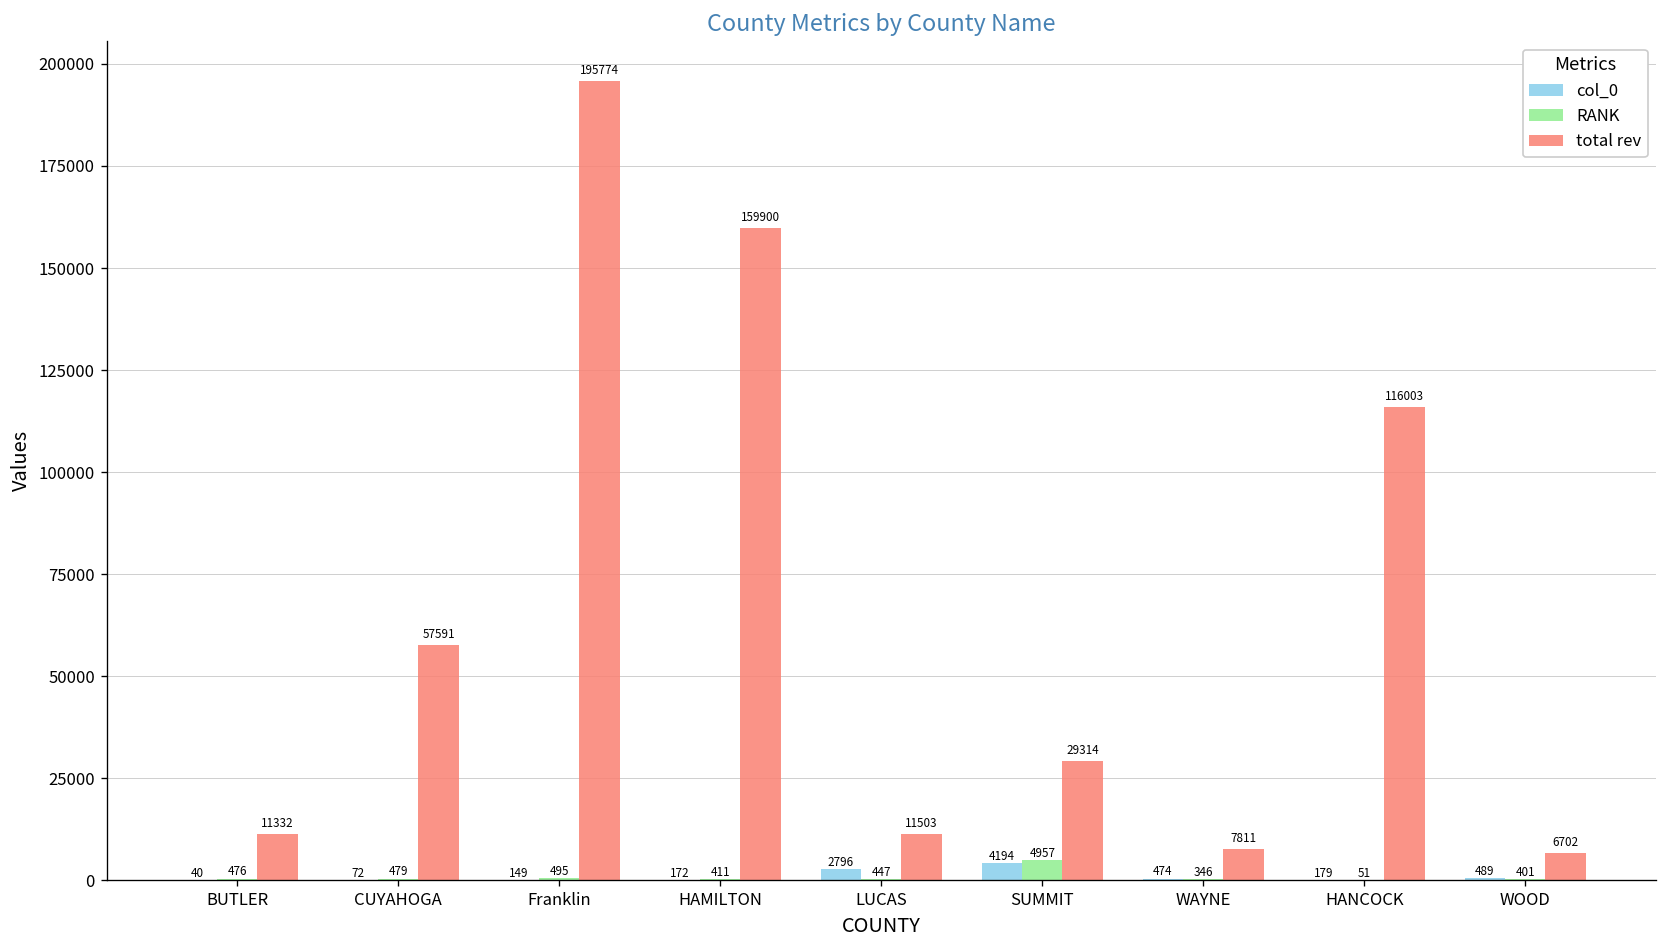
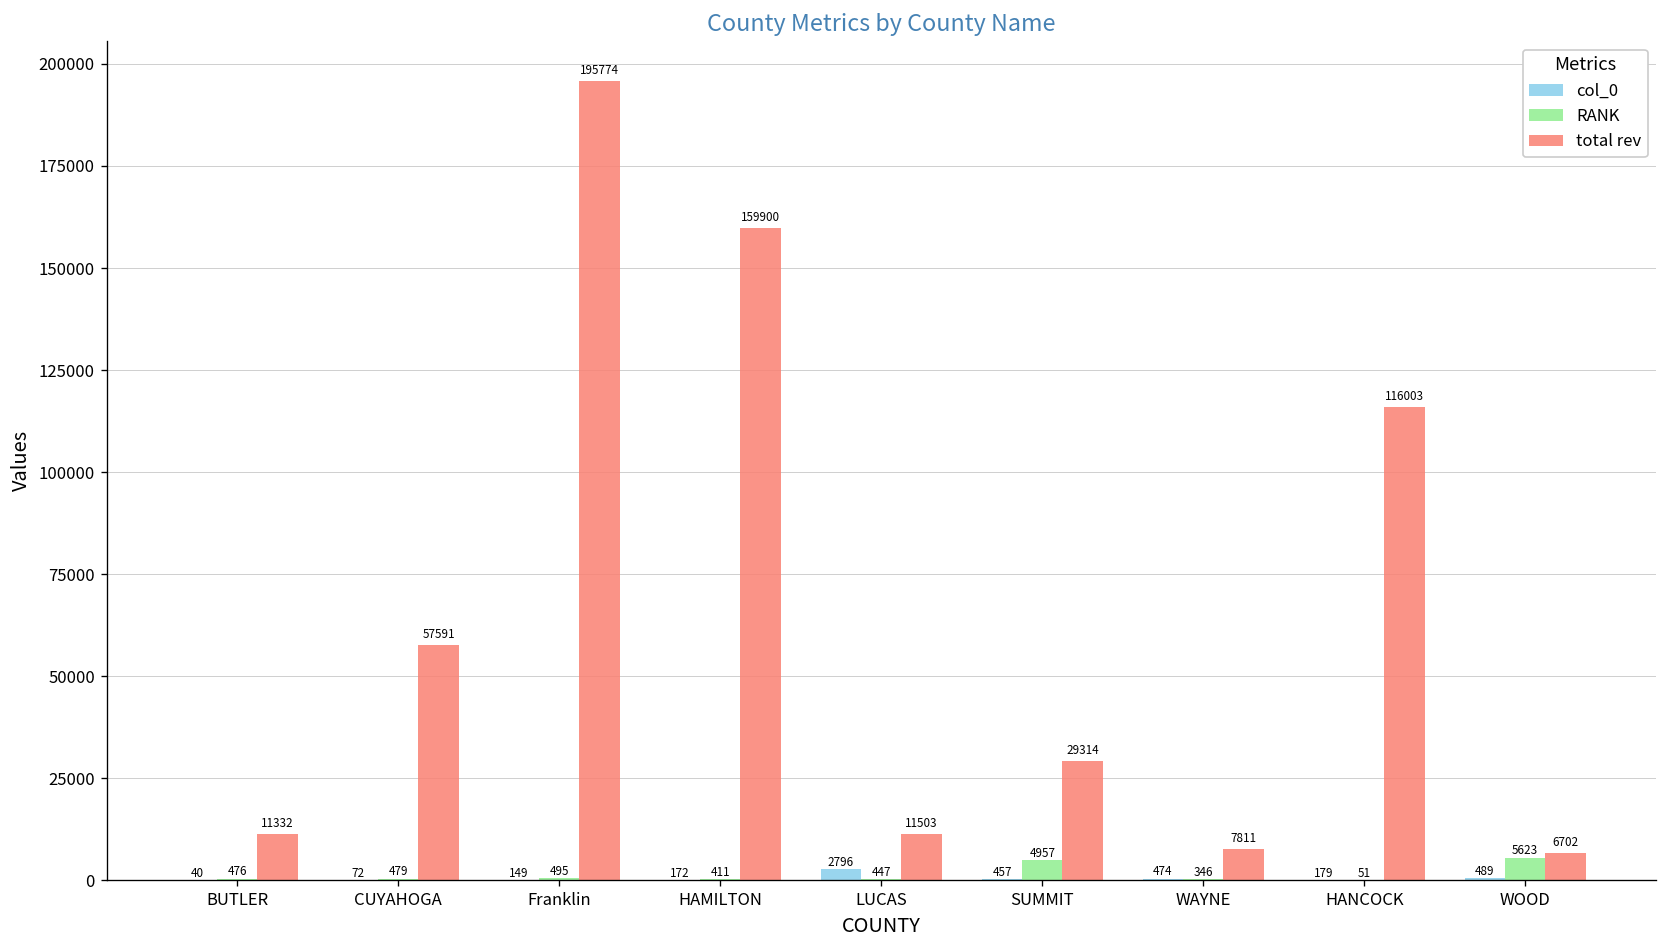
  {
    "col_0": {
      "BUTLER": 40,
      "CUYAHOGA": 72,
      "Franklin": 149,
      "HAMILTON": 172,
      "LUCAS": 2796,
-     "SUMMIT": 4194,
+     "SUMMIT": 457,
      "WAYNE": 474,
      "HANCOCK": 179,
      "WOOD": 489
    },
    "RANK": {
      "BUTLER": 476,
      "CUYAHOGA": 479,
      "Franklin": 495,
      "HAMILTON": 411,
      "LUCAS": 447,
      "SUMMIT": 4957,
      "WAYNE": 346,
      "HANCOCK": 51,
-     "WOOD": 401
+     "WOOD": 5623
    },
    "total rev": {
      "BUTLER": 11332,
      "CUYAHOGA": 57591,
      "Franklin": 195774,
      "HAMILTON": 159900,
      "LUCAS": 11503,
      "SUMMIT": 29314,
      "WAYNE": 7811,
      "HANCOCK": 116003,
      "WOOD": 6702
    }
  }
